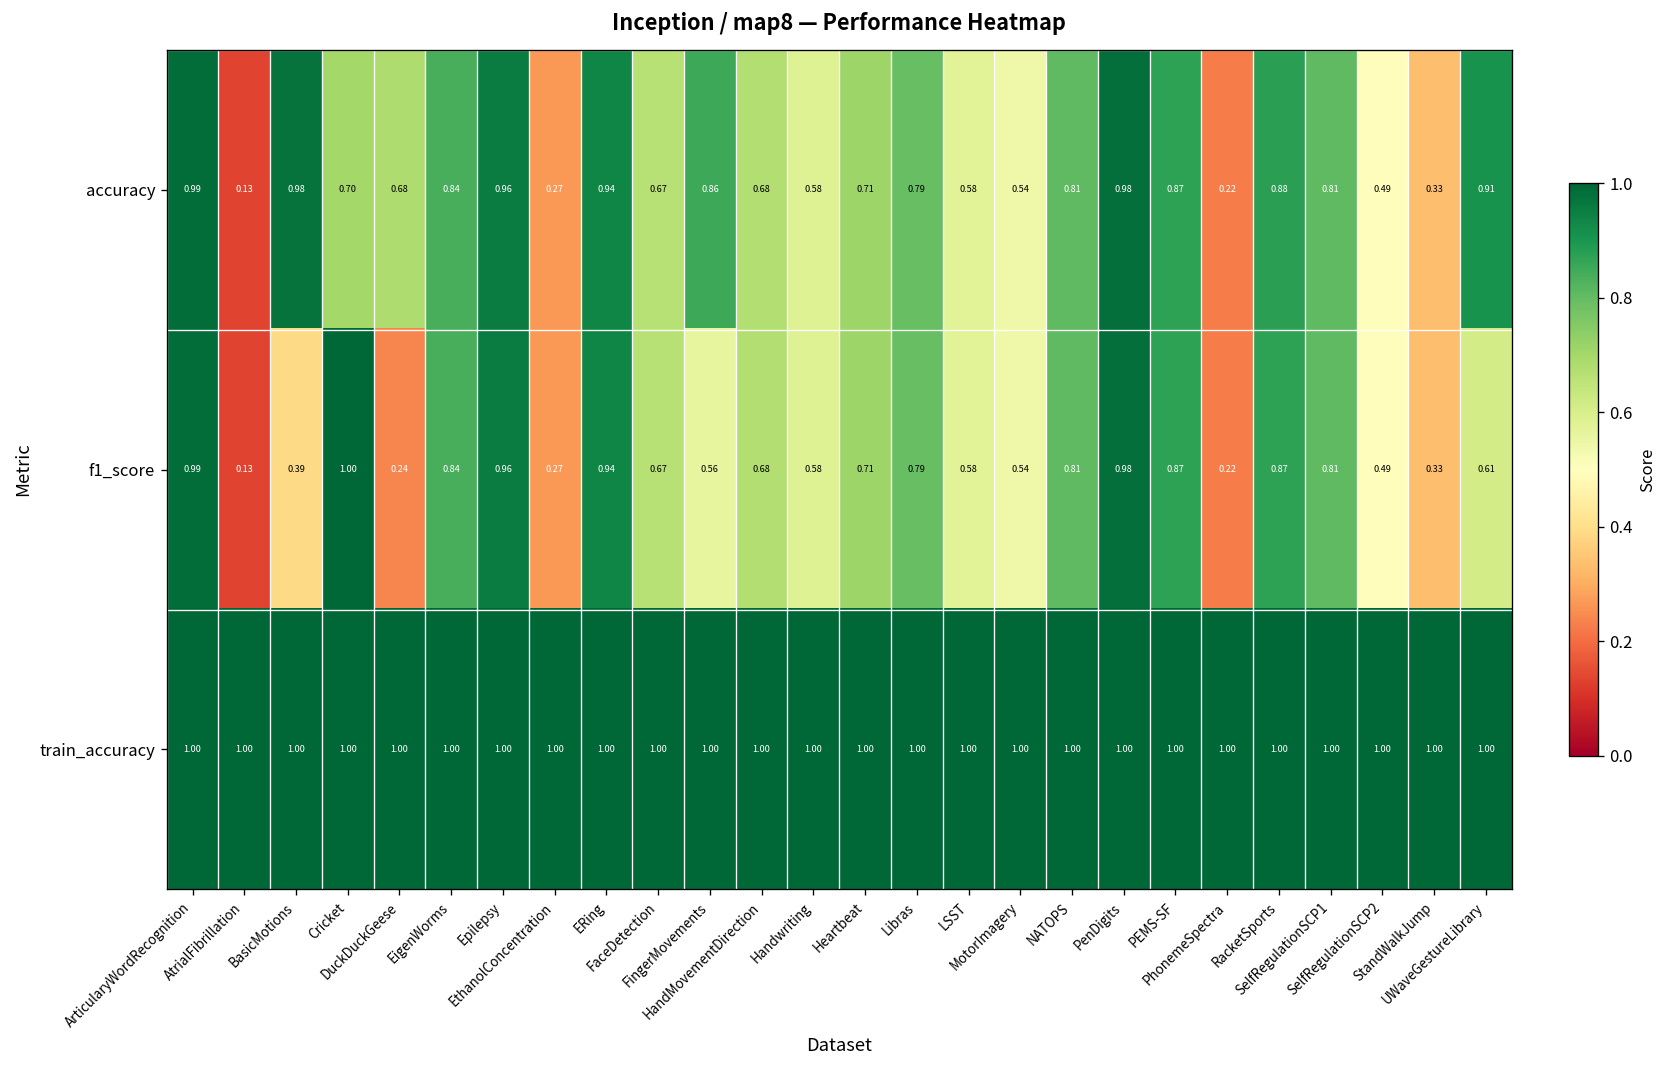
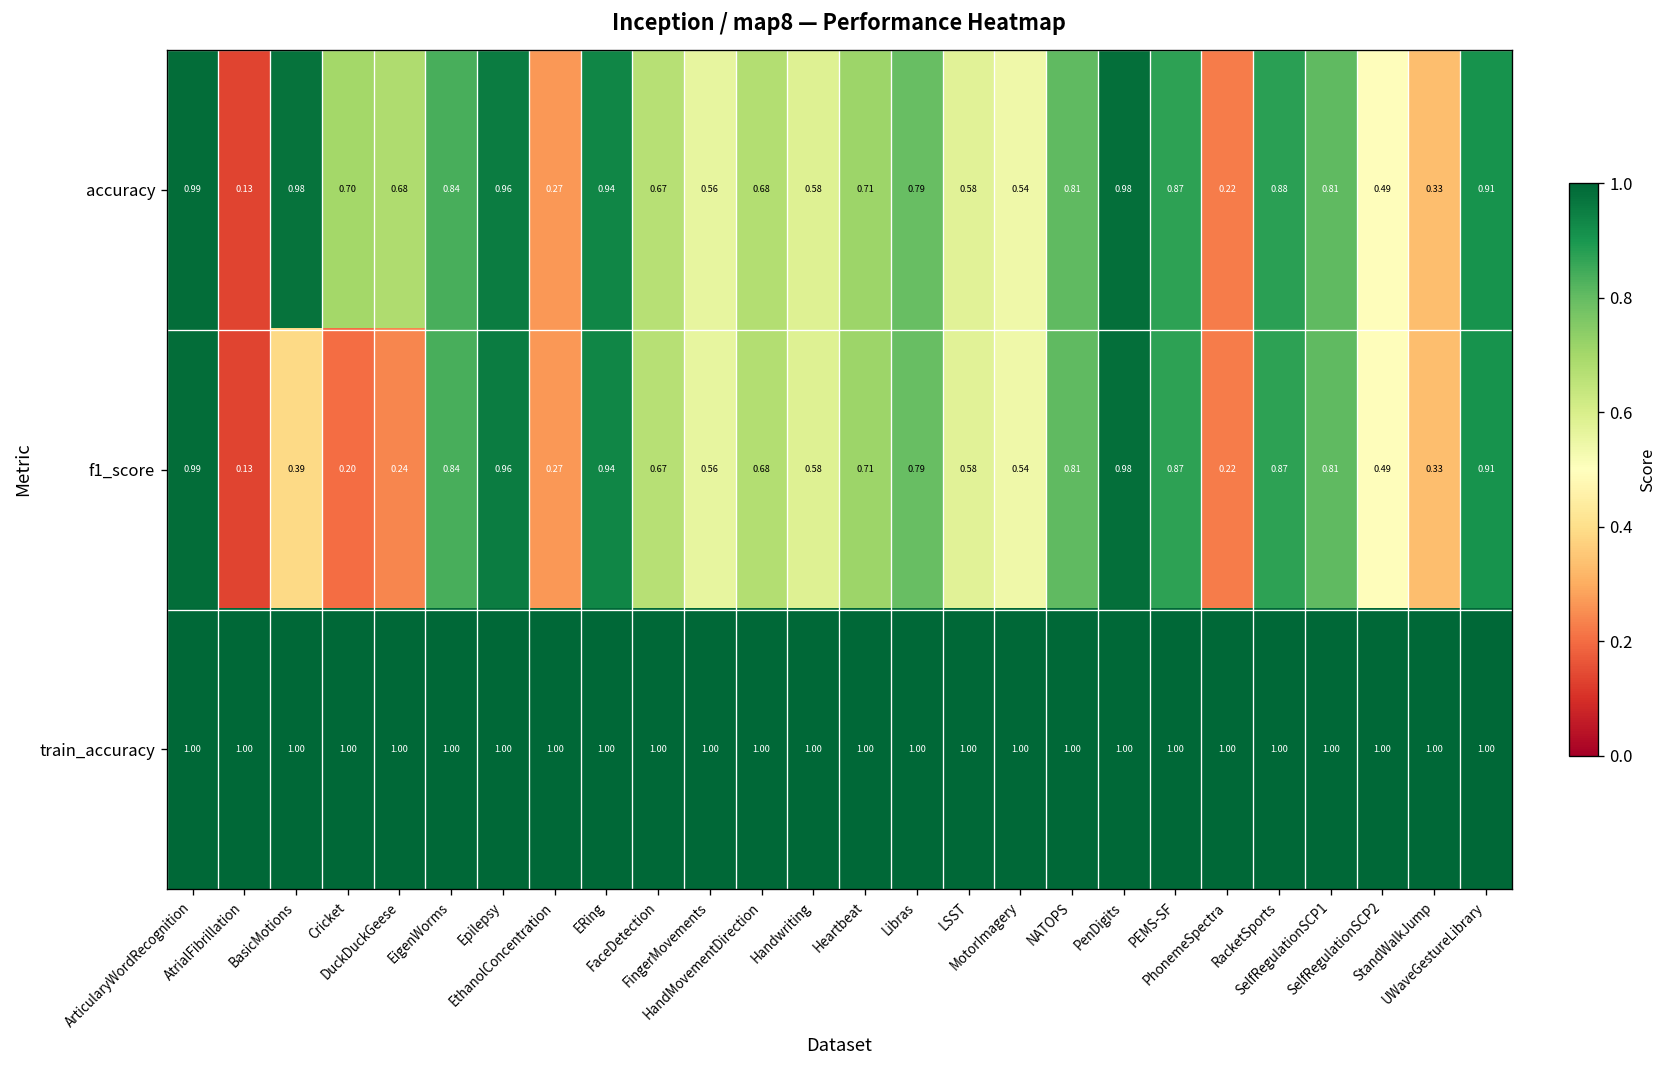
  {
    "accuracy": {
      "ArticularyWordRecognition": 0.99,
      "AtrialFibrillation": 0.13,
      "BasicMotions": 0.98,
      "Cricket": 0.70,
      "DuckDuckGeese": 0.68,
      "EigenWorms": 0.84,
      "Epilepsy": 0.96,
      "EthanolConcentration": 0.27,
      "ERing": 0.94,
      "FaceDetection": 0.67,
-     "FingerMovements": 0.86,
+     "FingerMovements": 0.56,
      "HandMovementDirection": 0.68,
      "Handwriting": 0.58,
      "Heartbeat": 0.71,
      "Libras": 0.79,
      "LSST": 0.58,
      "MotorImagery": 0.54,
      "NATOPS": 0.81,
      "PenDigits": 0.98,
      "PEMS-SF": 0.87,
      "PhonemeSpectra": 0.22,
      "RacketSports": 0.88,
      "SelfRegulationSCP1": 0.81,
      "SelfRegulationSCP2": 0.49,
      "StandWalkJump": 0.33,
      "UWaveGestureLibrary": 0.91
    },
    "f1_score": {
      "ArticularyWordRecognition": 0.99,
      "AtrialFibrillation": 0.13,
      "BasicMotions": 0.39,
-     "Cricket": 1.00,
+     "Cricket": 0.20,
      "DuckDuckGeese": 0.24,
      "EigenWorms": 0.84,
      "Epilepsy": 0.96,
      "EthanolConcentration": 0.27,
      "ERing": 0.94,
      "FaceDetection": 0.67,
      "FingerMovements": 0.56,
      "HandMovementDirection": 0.68,
      "Handwriting": 0.58,
      "Heartbeat": 0.71,
      "Libras": 0.79,
      "LSST": 0.58,
      "MotorImagery": 0.54,
      "NATOPS": 0.81,
      "PenDigits": 0.98,
      "PEMS-SF": 0.87,
      "PhonemeSpectra": 0.22,
      "RacketSports": 0.87,
      "SelfRegulationSCP1": 0.81,
      "SelfRegulationSCP2": 0.49,
      "StandWalkJump": 0.33,
-     "UWaveGestureLibrary": 0.61
+     "UWaveGestureLibrary": 0.91
    },
    "train_accuracy": {
      "ArticularyWordRecognition": 1.00,
      "AtrialFibrillation": 1.00,
      "BasicMotions": 1.00,
      "Cricket": 1.00,
      "DuckDuckGeese": 1.00,
      "EigenWorms": 1.00,
      "Epilepsy": 1.00,
      "EthanolConcentration": 1.00,
      "ERing": 1.00,
      "FaceDetection": 1.00,
      "FingerMovements": 1.00,
      "HandMovementDirection": 1.00,
      "Handwriting": 1.00,
      "Heartbeat": 1.00,
      "Libras": 1.00,
      "LSST": 1.00,
      "MotorImagery": 1.00,
      "NATOPS": 1.00,
      "PenDigits": 1.00,
      "PEMS-SF": 1.00,
      "PhonemeSpectra": 1.00,
      "RacketSports": 1.00,
      "SelfRegulationSCP1": 1.00,
      "SelfRegulationSCP2": 1.00,
      "StandWalkJump": 1.00,
      "UWaveGestureLibrary": 1.00
    }
  }
